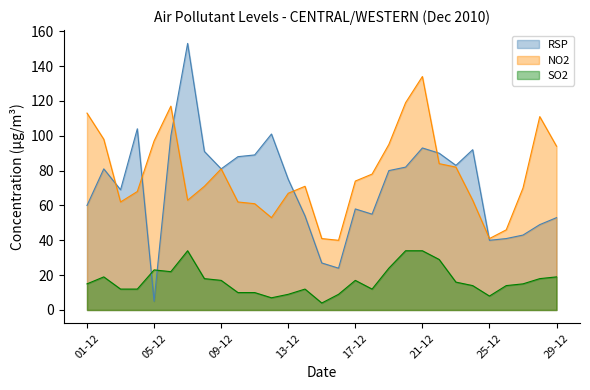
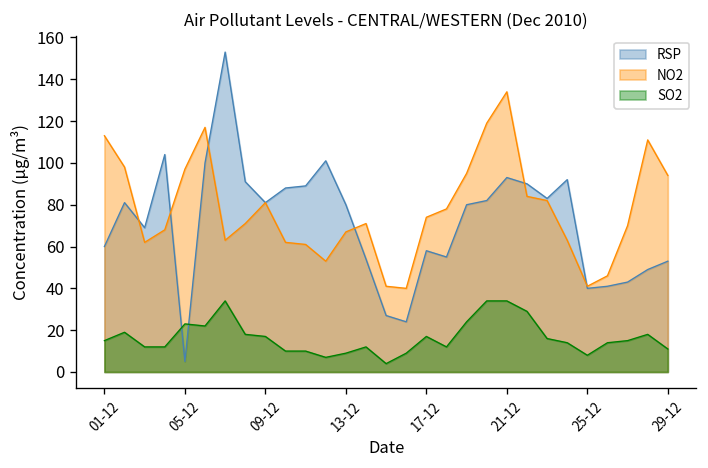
  {
    "RSP": {
      "01-12": 60,
      "05-12": 5,
-     "13-12": 75,
+     "13-12": 80,
      "17-12": 58,
      "21-12": 93,
      "29-12": 53
    },
    "NO2": {
      "01-12": 113,
      "05-12": 97,
      "13-12": 67,
      "17-12": 74,
      "21-12": 134,
      "29-12": 94
    },
    "SO2": {
      "01-12": 15,
      "05-12": 23,
      "09-12": 17,
      "13-12": 9,
      "17-12": 17,
      "21-12": 34,
      "25-12": 8,
-     "29-12": 19
+     "29-12": 11
    }
  }
